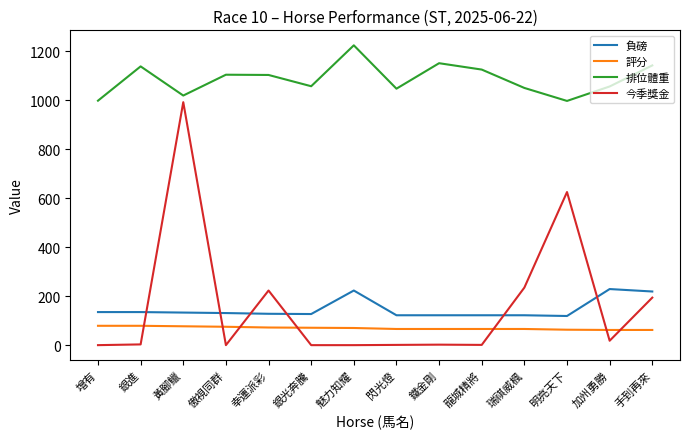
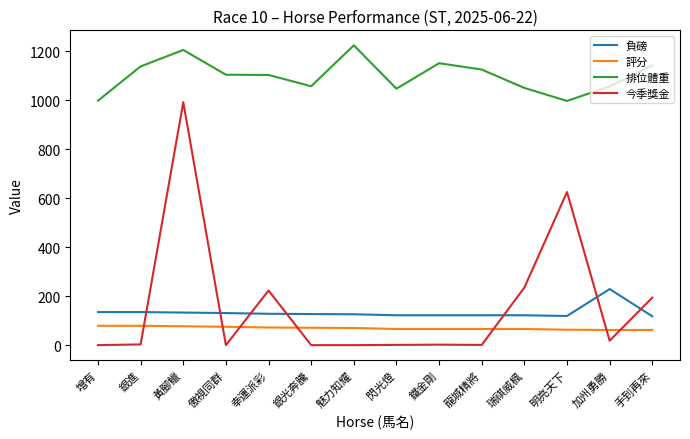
  {
    "負磅": {
      "增有": 140,
      "銀進": 140,
      "黃腳鱲": 130,
      "傲視同群": 130,
      "幸運派彩": 130,
      "銀光奔騰": 130,
-     "魅力知耀": 220,
+     "魅力知耀": 130,
      "閃光燈": 120,
      "鐵金剛": 120,
      "龍城精將": 120,
      "瑞祺威楓": 120,
      "明亮天下": 120,
      "加州勇勝": 230,
-     "手到再來": 220
+     "手到再來": 120
    },
    "評分": {
      "增有": 80,
      "銀進": 80,
      "黃腳鱲": 80,
      "傲視同群": 80,
      "幸運派彩": 70,
      "銀光奔騰": 70,
      "魅力知耀": 70,
      "閃光燈": 70,
      "鐵金剛": 70,
      "龍城精將": 70,
      "瑞祺威楓": 70,
      "明亮天下": 60,
      "加州勇勝": 60,
      "手到再來": 60
    },
    "排位體重": {
      "增有": 1000,
      "銀進": 1140,
-     "黃腳鱲": 1020,
+     "黃腳鱲": 1210,
      "傲視同群": 1100,
      "幸運派彩": 1100,
      "銀光奔騰": 1060,
      "魅力知耀": 1220,
      "閃光燈": 1050,
      "鐵金剛": 1150,
      "龍城精將": 1130,
      "瑞祺威楓": 1050,
      "明亮天下": 1000
    },
    "今季獎金": {
      "增有": 0,
      "銀進": 0,
      "黃腳鱲": 990,
      "傲視同群": 0,
      "幸運派彩": 220,
      "銀光奔騰": 0,
      "魅力知耀": 0,
      "閃光燈": 0,
      "鐵金剛": 0,
      "龍城精將": 0,
      "瑞祺威楓": 240,
      "明亮天下": 630,
      "加州勇勝": 20,
      "手到再來": 190
    }
  }
